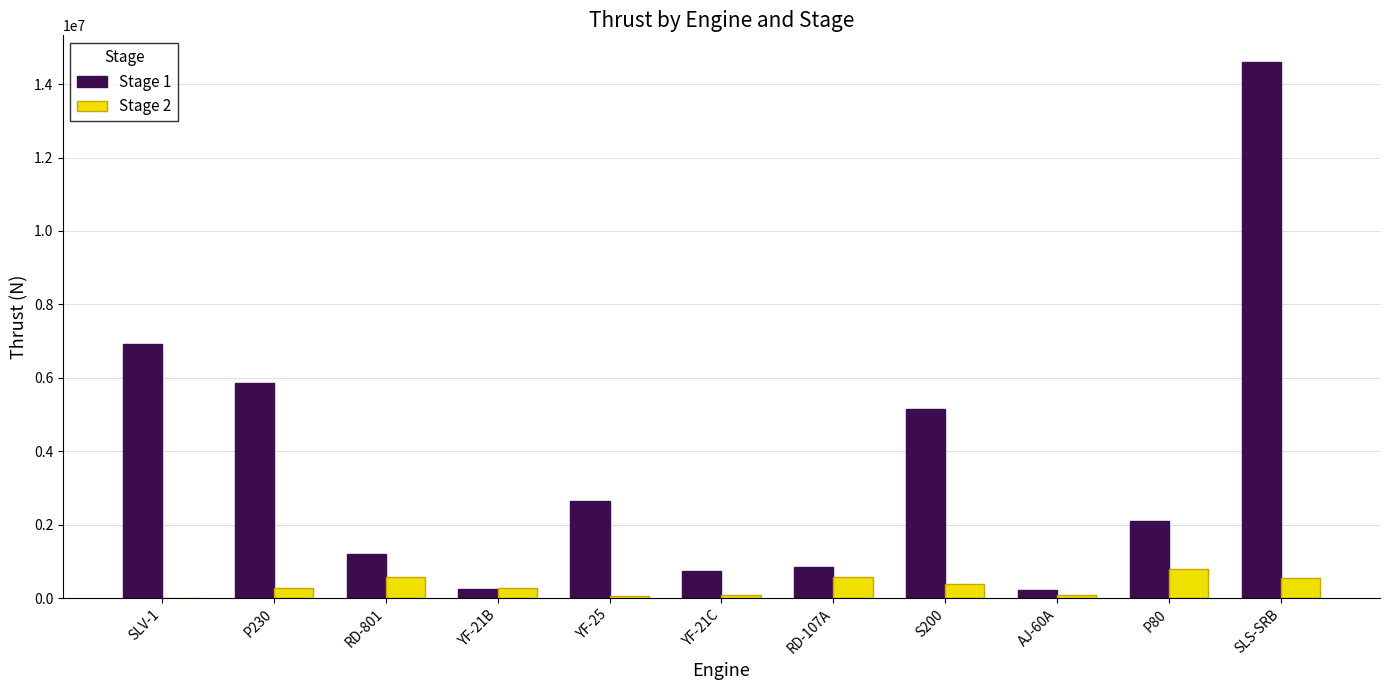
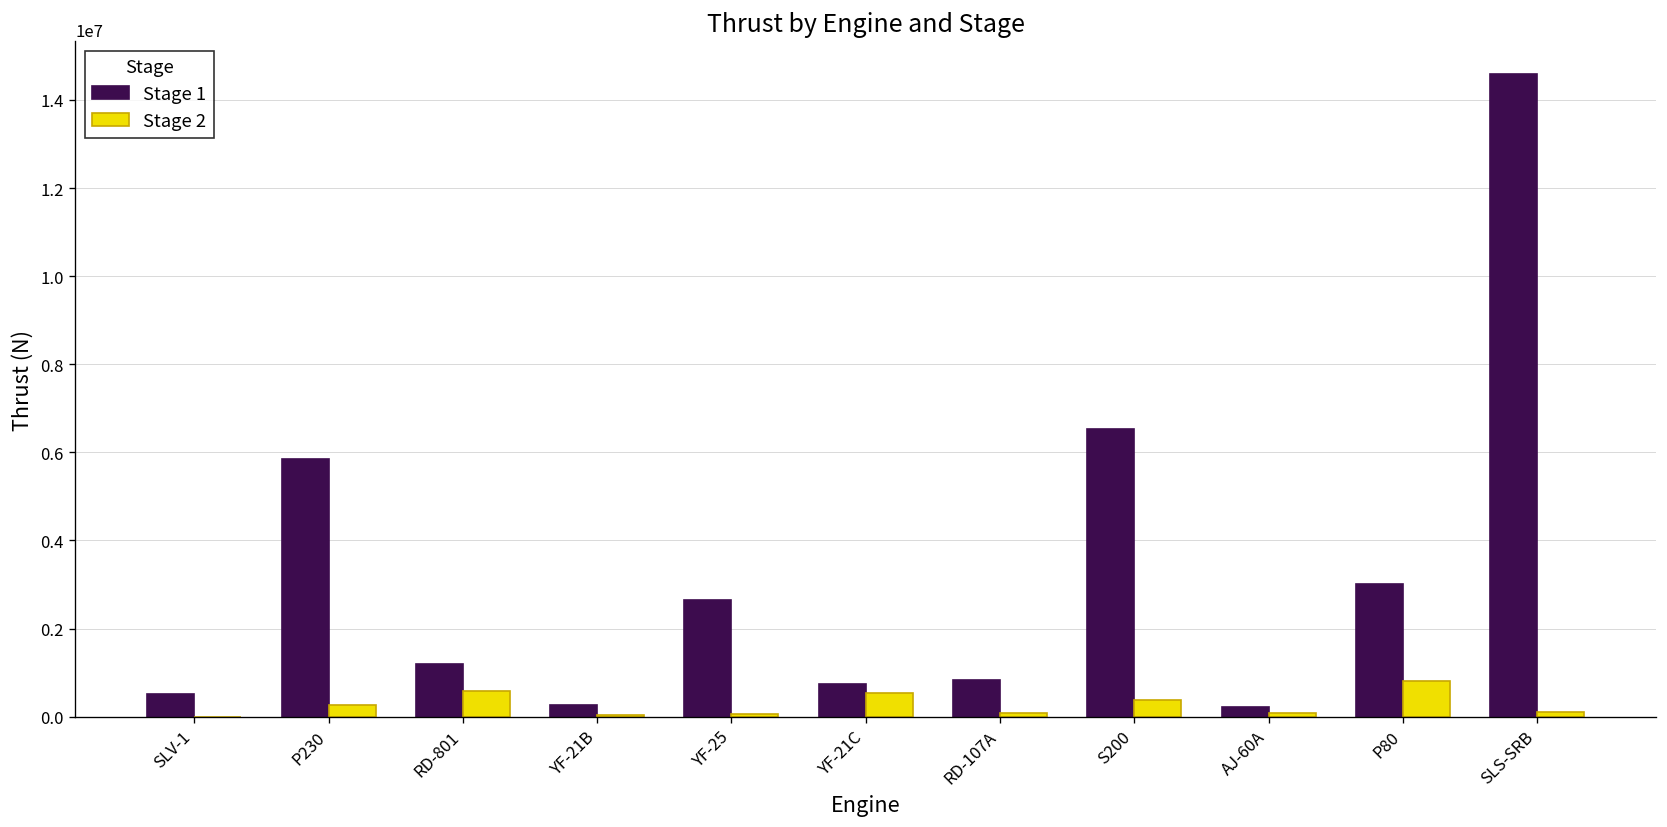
  {
    "Stage 1": {
-     "SLV-1": 6900000,
+     "SLV-1": 500000,
      "P230": 5900000,
      "RD-801": 1200000,
      "YF-21B": 300000,
      "YF-25": 2600000,
      "YF-21C": 700000,
      "RD-107A": 800000,
-     "S200": 5200000,
+     "S200": 6500000,
      "AJ-60A": 200000,
-     "P80": 2100000,
+     "P80": 3000000,
      "SLS-SRB": 14600000
    },
    "Stage 2": {
      "P230": 300000,
      "RD-801": 600000,
-     "YF-21B": 300000,
+     "YF-21B": 0,
      "YF-25": 100000,
-     "YF-21C": 100000,
-     "RD-107A": 600000,
+     "YF-21C": 500000,
+     "RD-107A": 100000,
      "S200": 400000,
      "AJ-60A": 100000,
      "P80": 800000,
-     "SLS-SRB": 500000
+     "SLS-SRB": 100000
    }
  }
